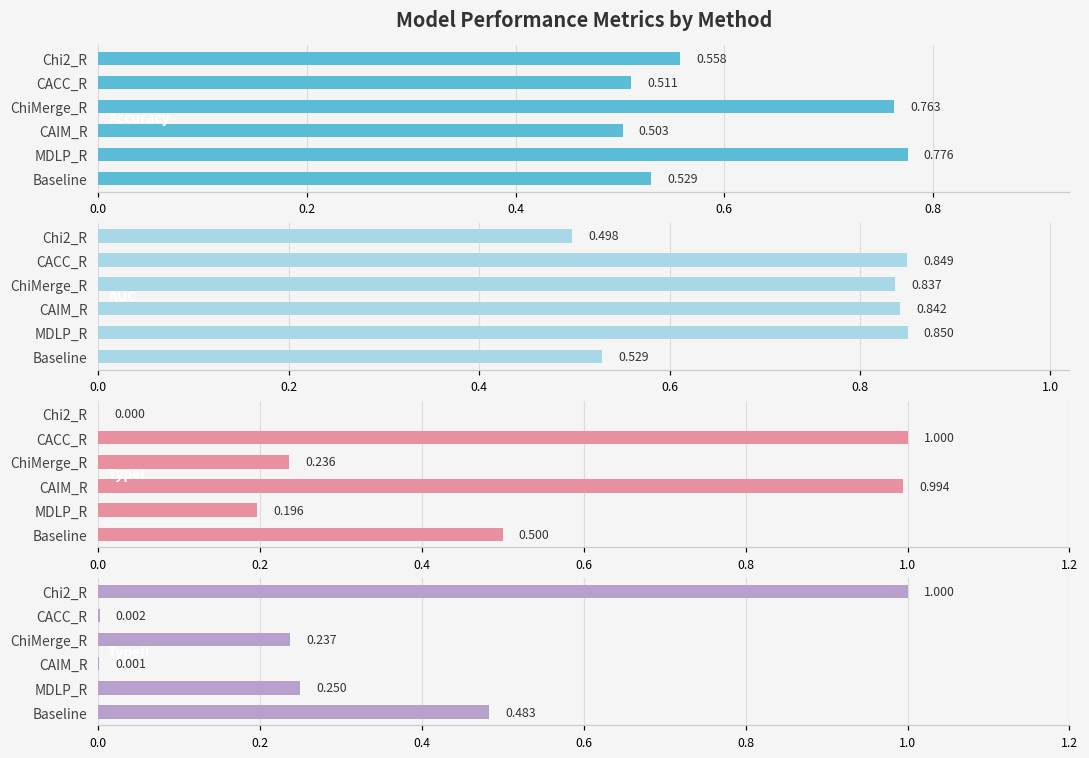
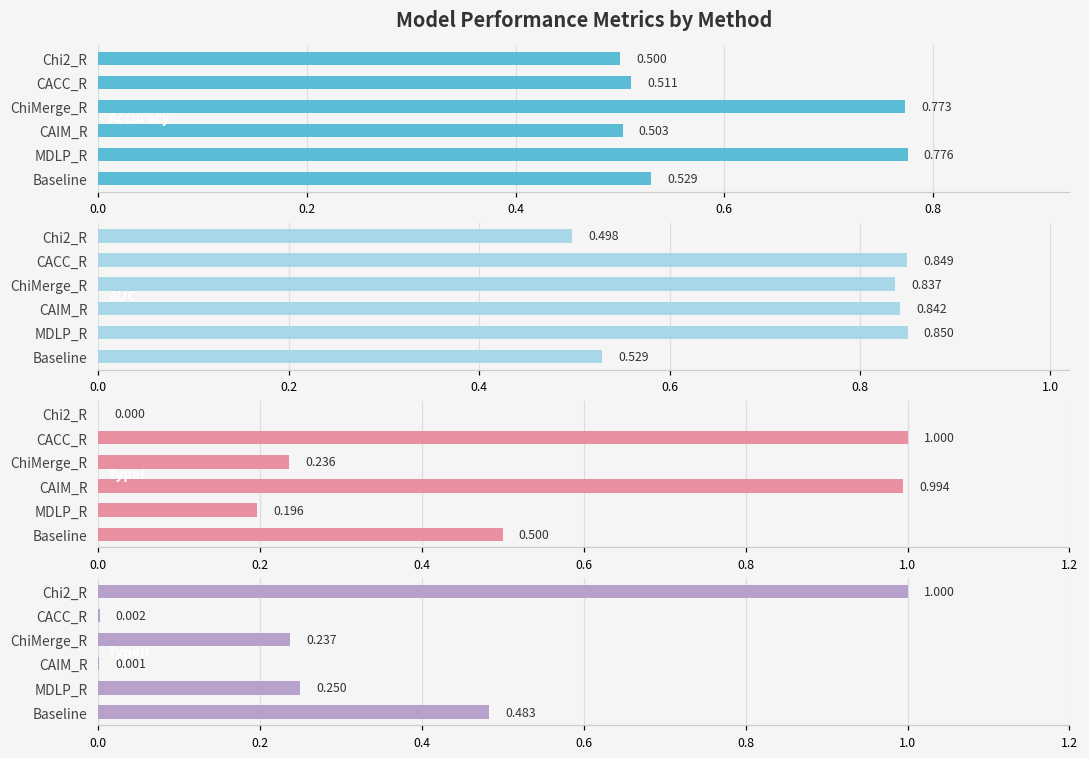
  {
    "Model Performance Metrics by Method": {
-     "Chi2_R": 0.558,
+     "Chi2_R": 0.500,
      "CACC_R": 0.511,
-     "ChiMerge_R": 0.763,
+     "ChiMerge_R": 0.773,
      "CAIM_R": 0.503,
      "MDLP_R": 0.776,
      "Baseline": 0.529
    }
  }
